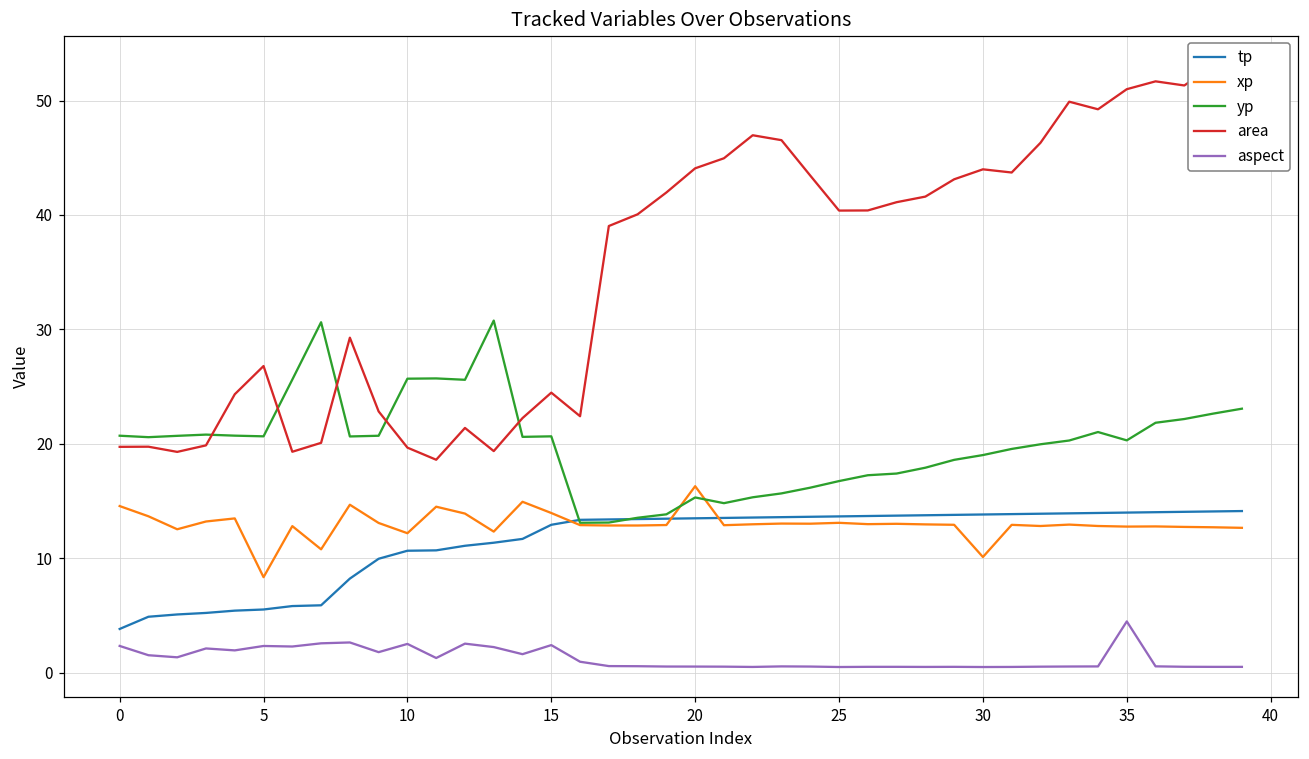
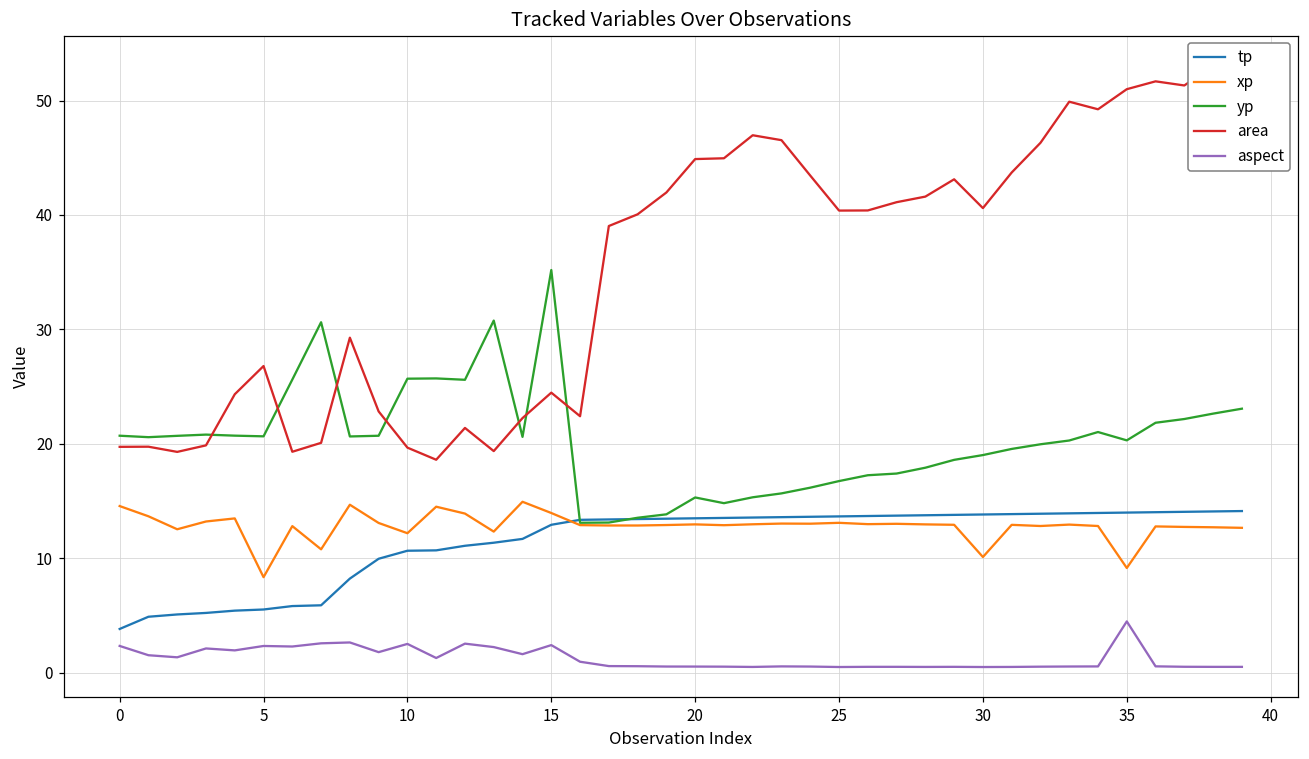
  {
    "tp": {
      "0": 3.8,
      "5": 5.5,
      "10": 10.7,
      "15": 12.9,
      "20": 13.5,
      "25": 13.7,
      "30": 13.8,
      "35": 14.0
    },
    "xp": {
      "0": 14.6,
      "5": 8.4,
      "10": 12.2,
      "15": 14.0,
-     "20": 16.3,
+     "20": 13.0,
      "25": 13.1,
      "30": 10.1,
-     "35": 12.8
+     "35": 9.2
    },
    "yp": {
      "0": 20.7,
      "5": 20.7,
      "10": 25.7,
-     "15": 20.7,
+     "15": 35.2,
      "20": 15.3,
      "25": 16.8,
      "30": 19.0,
      "35": 20.3
    },
    "area": {
      "0": 19.7,
      "5": 26.8,
      "10": 19.7,
      "15": 24.5,
-     "20": 44.1,
+     "20": 44.9,
      "25": 40.4,
-     "30": 44.0,
+     "30": 40.6,
      "35": 51.0
    },
    "aspect": {
      "0": 2.4,
      "5": 2.3,
      "10": 2.5,
      "15": 2.4,
      "20": 0.5,
      "25": 0.5,
      "30": 0.5,
      "35": 4.5
    }
  }
